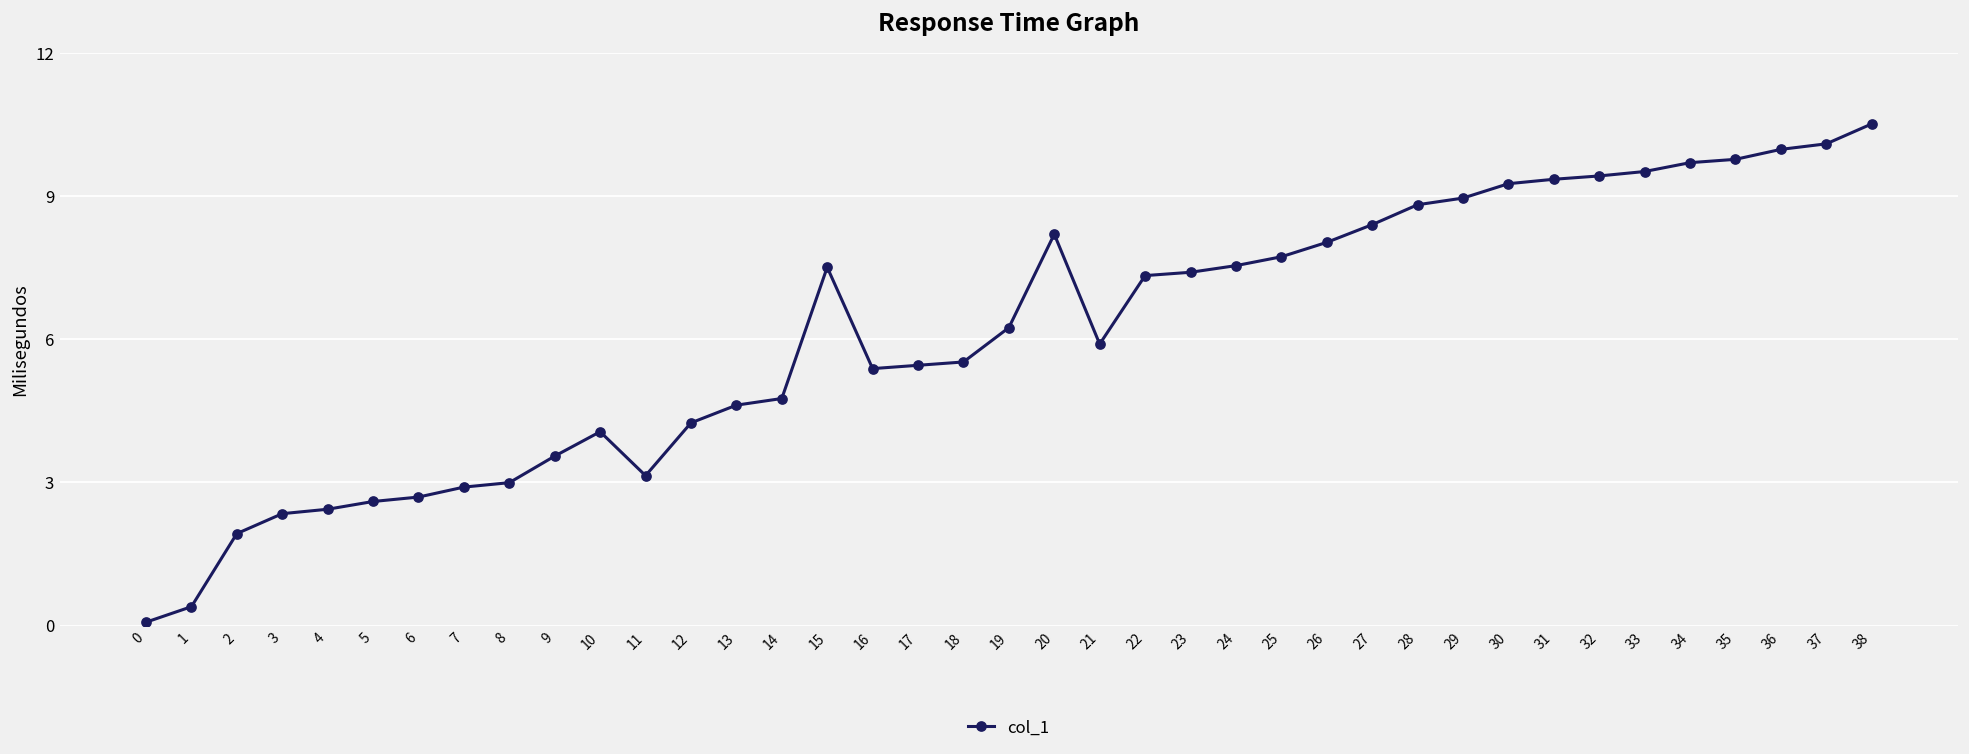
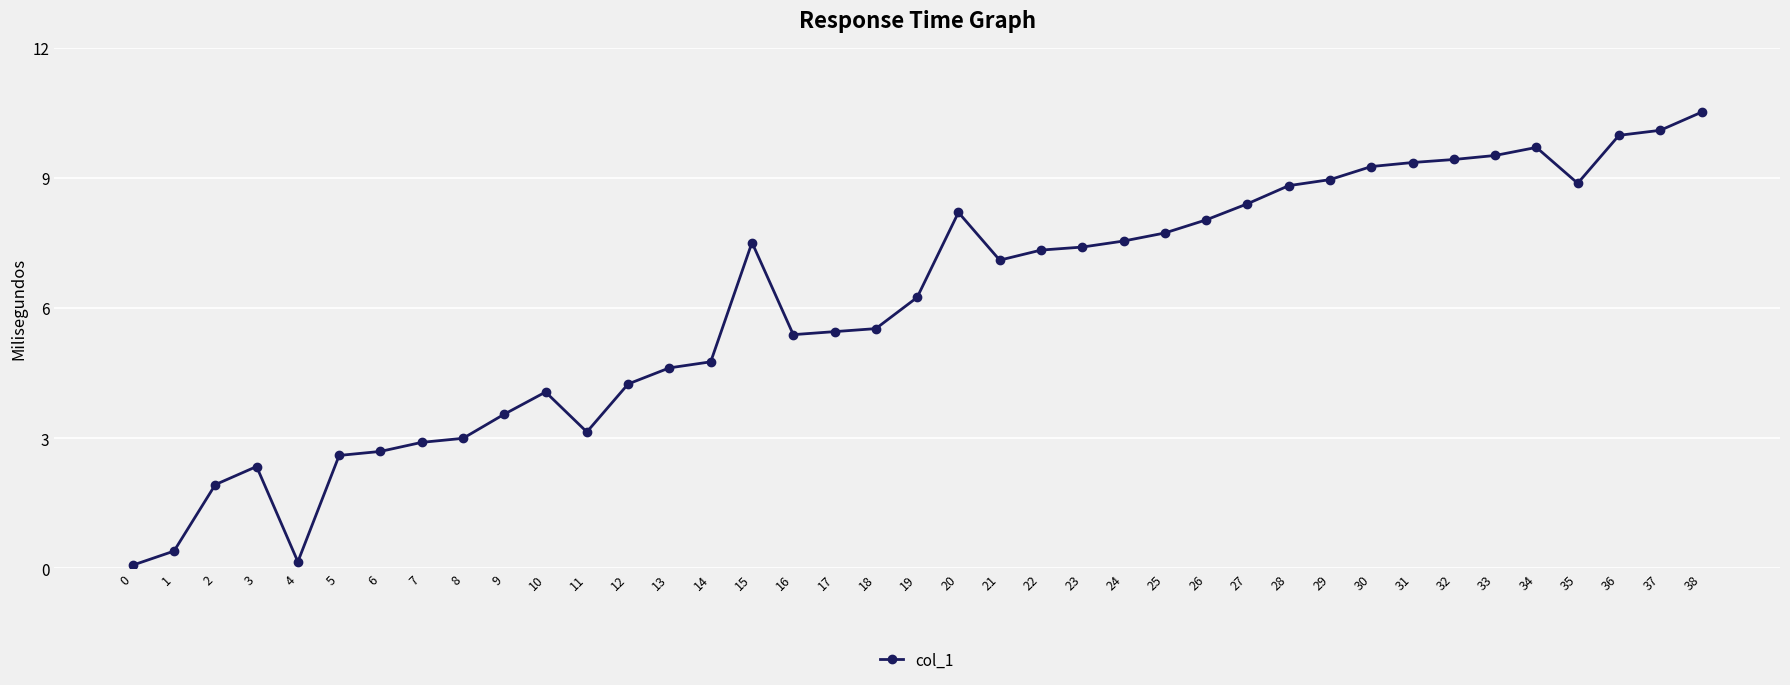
  {
    "0": 0.1,
    "1": 0.4,
    "2": 1.9,
    "3": 2.3,
-   "4": 2.4,
+   "4": 0.1,
    "5": 2.6,
    "6": 2.7,
    "7": 2.9,
    "8": 3.0,
    "9": 3.6,
    "10": 4.1,
    "11": 3.1,
    "12": 4.2,
    "13": 4.6,
    "14": 4.8,
    "15": 7.5,
    "16": 5.4,
    "17": 5.5,
    "18": 5.5,
    "19": 6.2,
    "20": 8.2,
-   "21": 5.9,
+   "21": 7.1,
    "22": 7.3,
    "23": 7.4,
    "24": 7.5,
    "25": 7.7,
    "26": 8.0,
    "27": 8.4,
    "28": 8.8,
    "29": 9.0,
    "30": 9.3,
    "31": 9.4,
    "32": 9.4,
    "33": 9.5,
    "34": 9.7,
-   "35": 9.8,
+   "35": 8.9,
    "36": 10.0,
    "37": 10.1,
    "38": 10.5
  }
